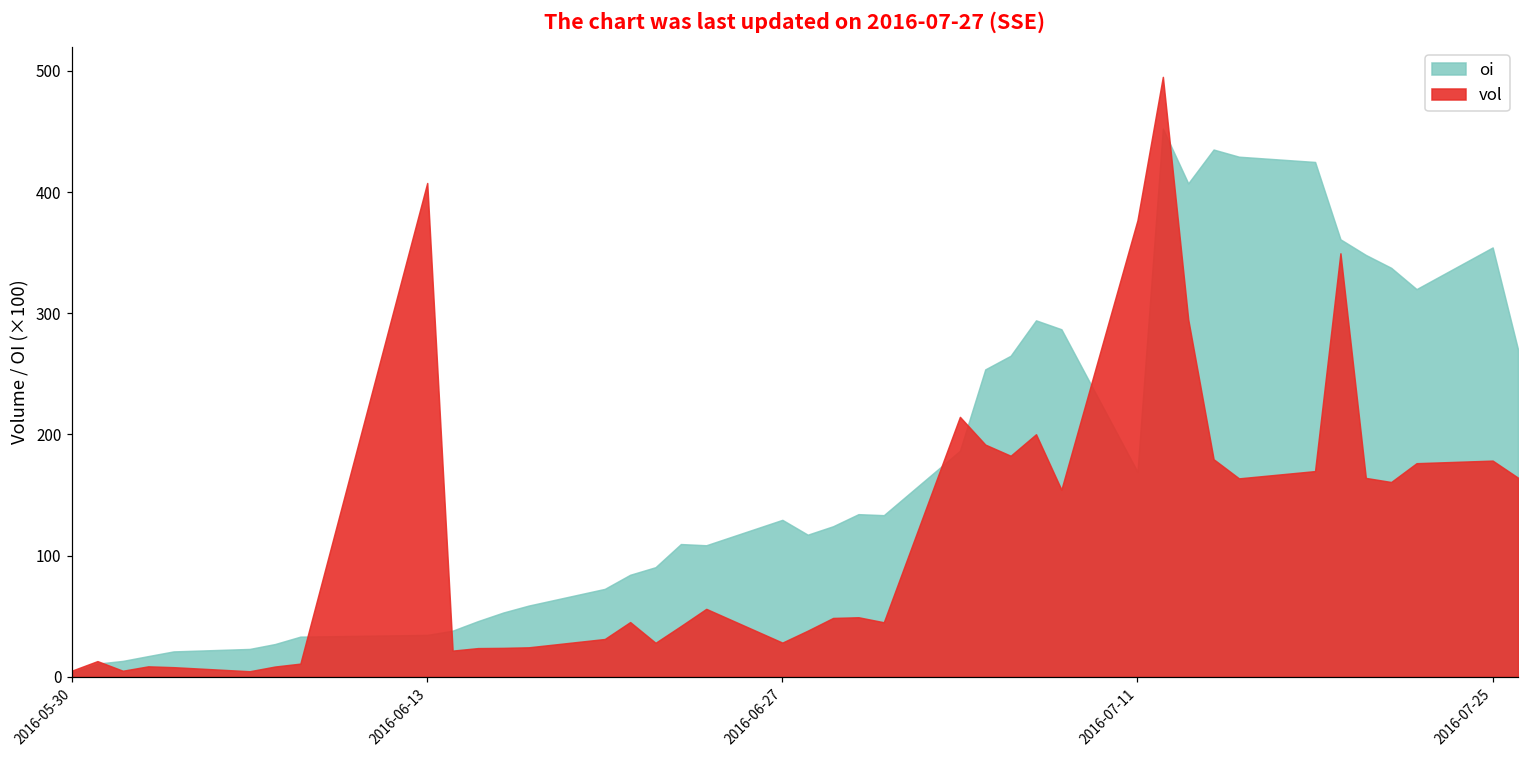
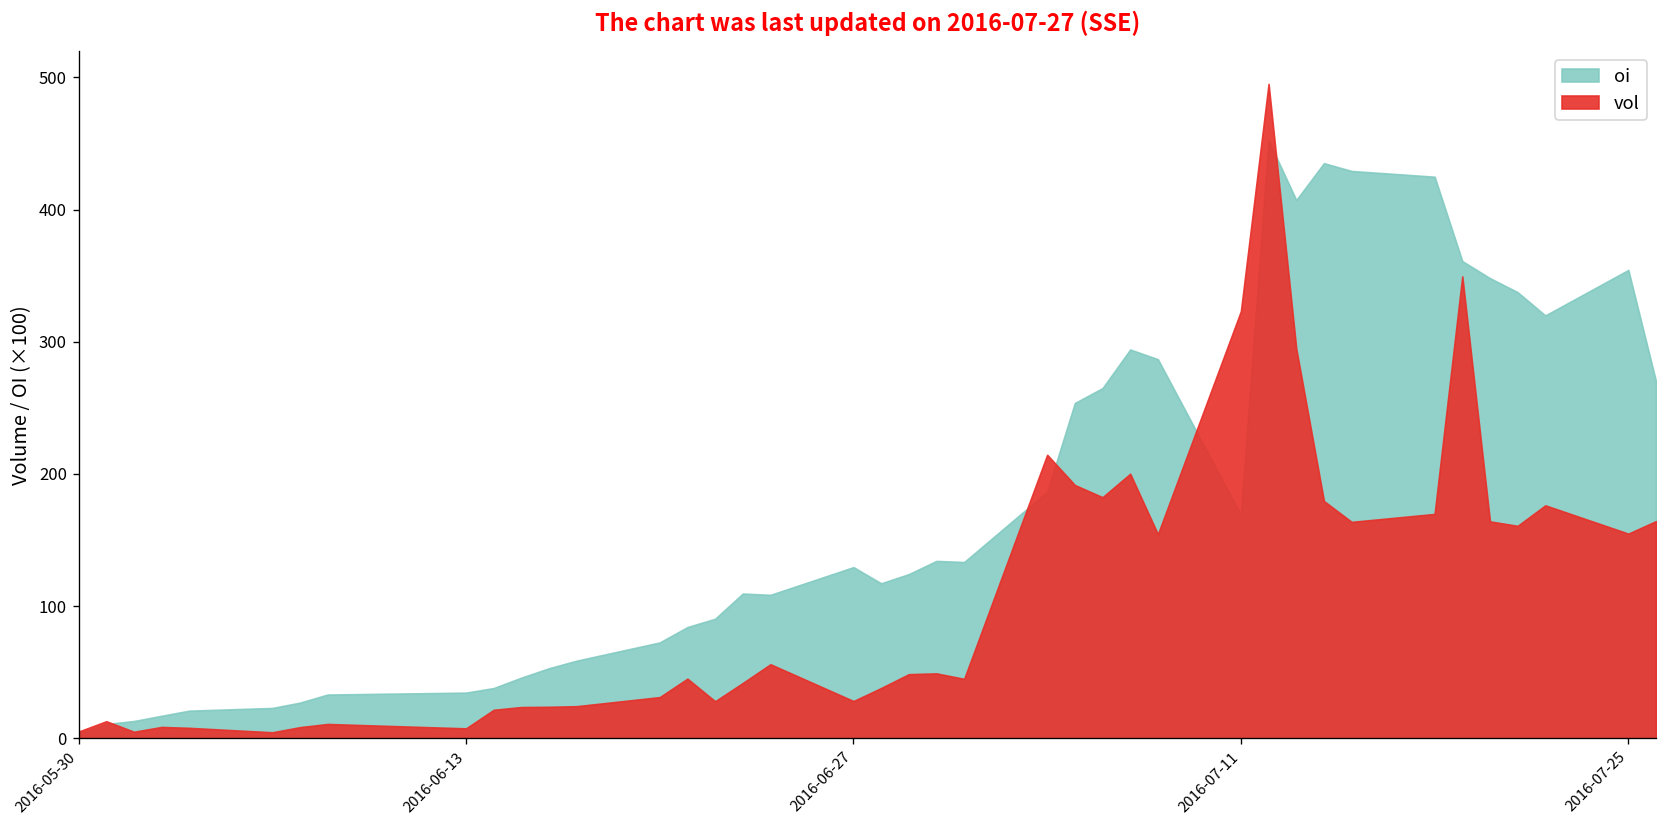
  {
    "oi": {
      "2016-06-13": 35,
      "2016-06-27": 130,
      "2016-07-11": 169,
      "2016-07-25": 354
    },
    "vol": {
-     "2016-06-13": 408,
+     "2016-06-13": 8,
      "2016-06-27": 28,
-     "2016-07-11": 377,
-     "2016-07-25": 178
+     "2016-07-11": 323,
+     "2016-07-25": 155
    }
  }
